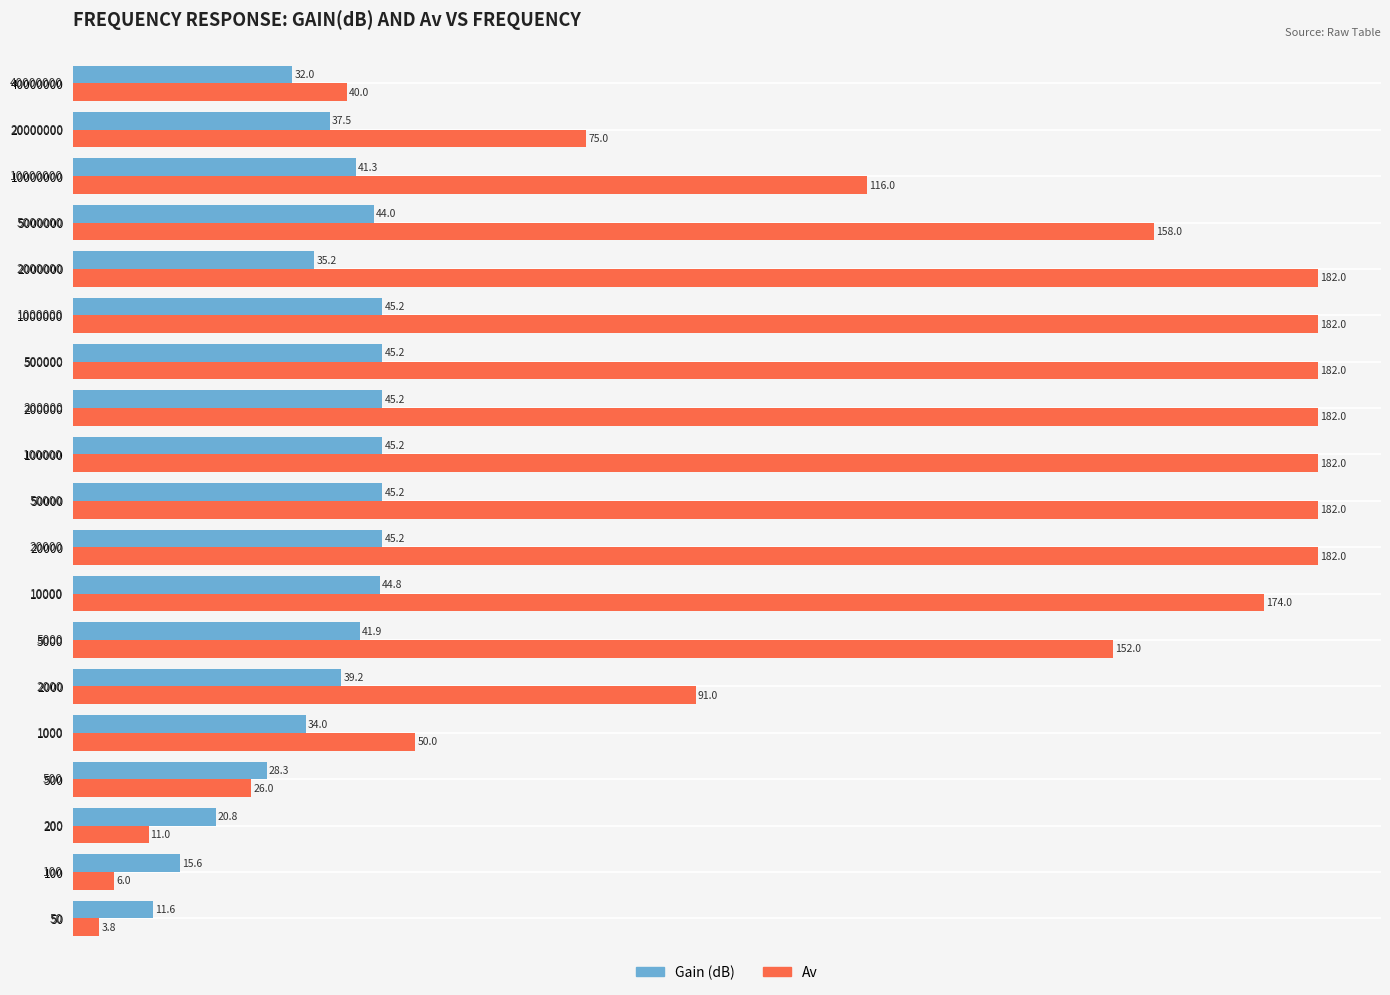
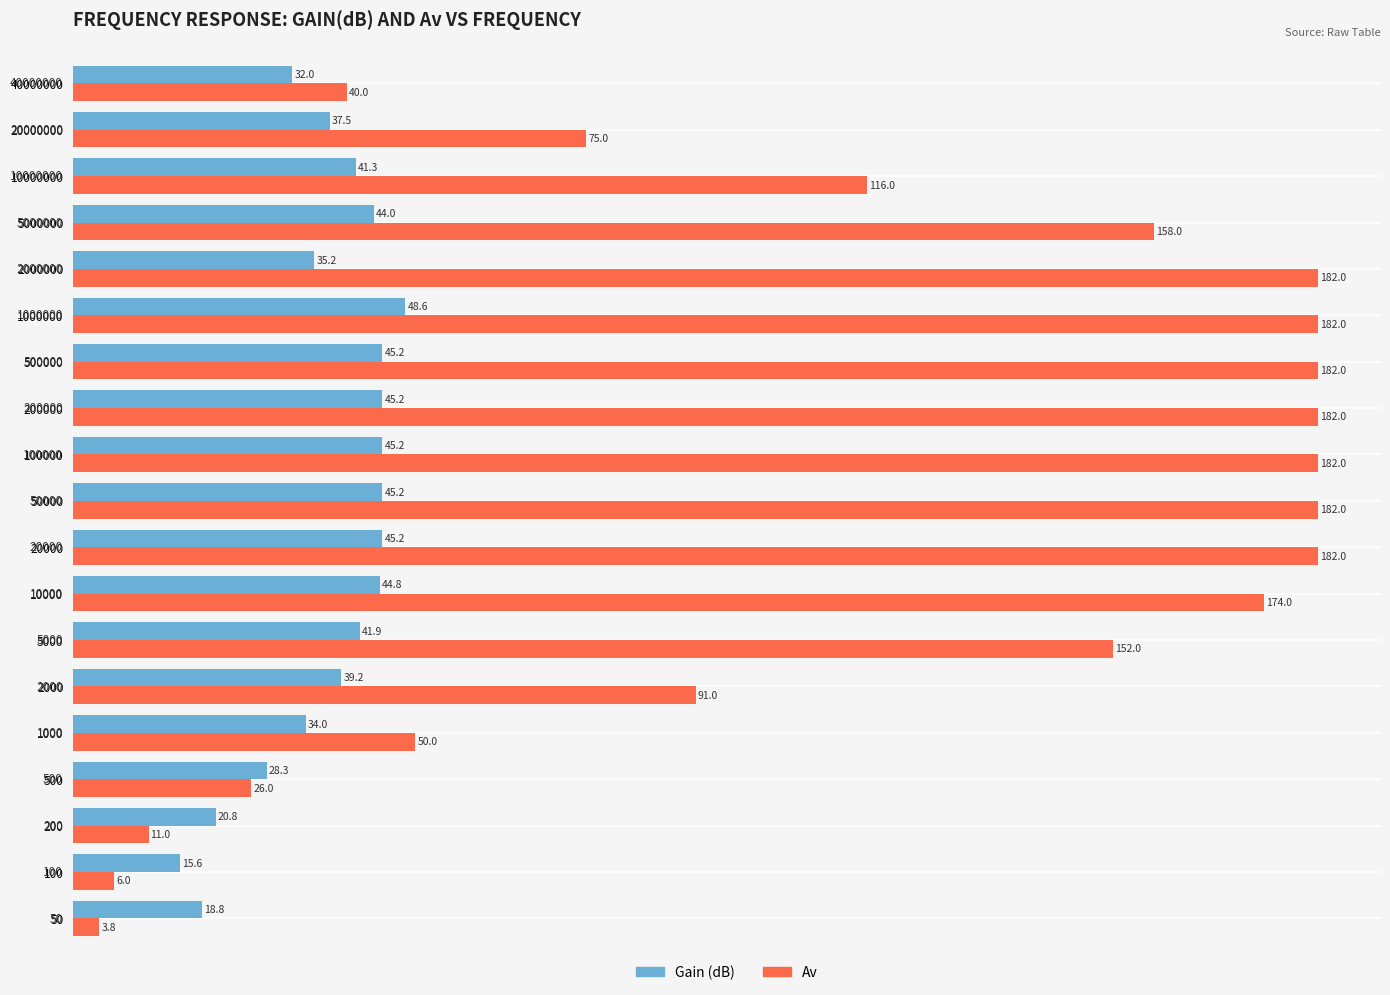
  {
    "Gain (dB)": {
      "40000000": 32.0,
      "20000000": 37.5,
      "10000000": 41.3,
      "5000000": 44.0,
      "2000000": 35.2,
-     "1000000": 45.2,
+     "1000000": 48.6,
      "500000": 45.2,
      "200000": 45.2,
      "100000": 45.2,
      "50000": 45.2,
      "20000": 45.2,
      "10000": 44.8,
      "5000": 41.9,
      "2000": 39.2,
      "1000": 34.0,
      "500": 28.3,
      "200": 20.8,
      "100": 15.6,
-     "50": 11.6
+     "50": 18.8
    },
    "Av": {
      "40000000": 40.0,
      "20000000": 75.0,
      "10000000": 116.0,
      "5000000": 158.0,
      "2000000": 182.0,
      "1000000": 182.0,
      "500000": 182.0,
      "200000": 182.0,
      "100000": 182.0,
      "50000": 182.0,
      "20000": 182.0,
      "10000": 174.0,
      "5000": 152.0,
      "2000": 91.0,
      "1000": 50.0,
      "500": 26.0,
      "200": 11.0,
      "100": 6.0,
      "50": 3.8
    }
  }
